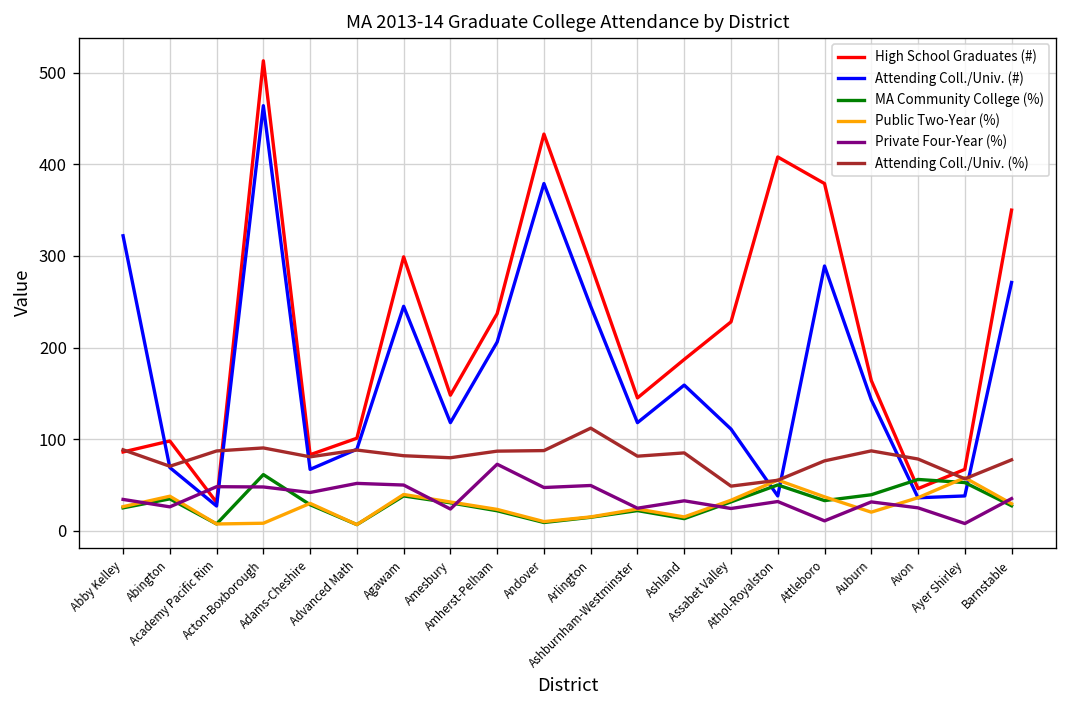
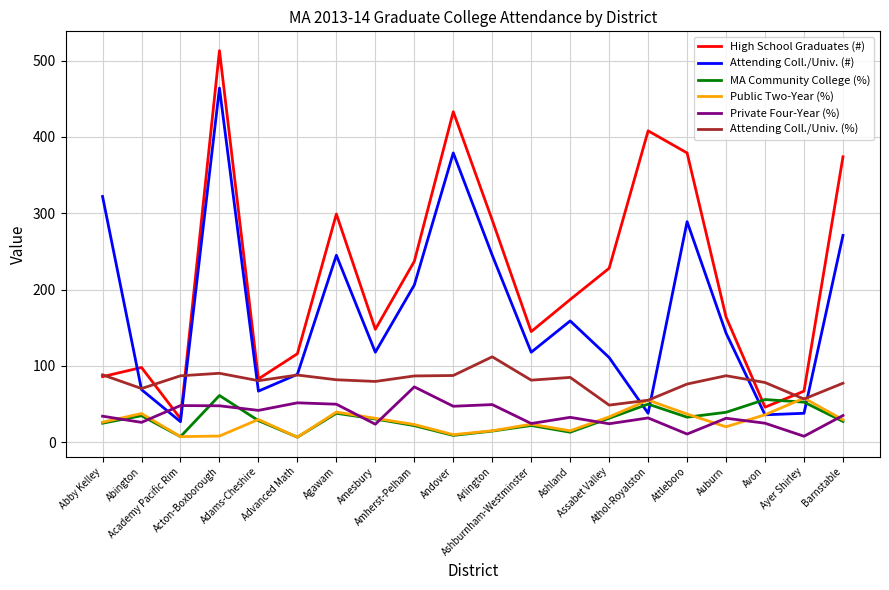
  {
    "High School Graduates (#)": {
      "Abington": 100,
      "Academy Pacific Rim": 30,
      "Acton-Boxborough": 510,
-     "Advanced Math": 100,
+     "Advanced Math": 120,
      "Agawam": 300,
      "Amesbury": 150,
      "Amherst-Pelham": 240,
      "Andover": 430,
      "Arlington": 290,
      "Ashburnham-Westminster": 150,
      "Ashland": 190,
      "Assabet Valley": 230,
      "Athol-Royalston": 410,
      "Attleboro": 380,
      "Auburn": 160,
      "Avon": 50,
      "Ayer Shirley": 70,
-     "Barnstable": 350
+     "Barnstable": 370
    },
    "Attending Coll./Univ. (#)": {
      "Abby Kelley": 320,
      "Academy Pacific Rim": 30,
      "Acton-Boxborough": 460,
      "Adams-Cheshire": 70,
      "Agawam": 250,
      "Amesbury": 120,
      "Amherst-Pelham": 210,
      "Andover": 380,
      "Arlington": 250,
      "Ashburnham-Westminster": 120,
      "Ashland": 160,
      "Assabet Valley": 110,
      "Athol-Royalston": 40,
      "Attleboro": 290,
      "Auburn": 140,
      "Ayer Shirley": 40,
      "Barnstable": 270
    },
    "MA Community College (%)": {
      "Acton-Boxborough": 60,
      "Athol-Royalston": 50,
      "Attleboro": 30,
      "Auburn": 40,
      "Avon": 60,
      "Ayer Shirley": 50
    },
    "Public Two-Year (%)": {
      "Acton-Boxborough": 10,
      "Attleboro": 40,
      "Auburn": 20
    },
    "Private Four-Year (%)": {
      "Abby Kelley": 30,
      "Abington": 30,
      "Academy Pacific Rim": 50,
      "Acton-Boxborough": 50,
      "Adams-Cheshire": 40,
      "Advanced Math": 50,
      "Agawam": 50,
      "Amesbury": 20,
      "Amherst-Pelham": 70,
      "Andover": 50,
      "Arlington": 50,
      "Ashland": 30,
      "Assabet Valley": 20,
      "Athol-Royalston": 30,
      "Attleboro": 10,
      "Auburn": 30,
      "Avon": 30,
      "Ayer Shirley": 10,
      "Barnstable": 40
    },
    "Attending Coll./Univ. (%)": {
      "Academy Pacific Rim": 90,
      "Acton-Boxborough": 90,
      "Agawam": 80,
      "Amesbury": 80,
      "Amherst-Pelham": 90,
      "Andover": 90,
      "Arlington": 110,
      "Ashburnham-Westminster": 80,
      "Ashland": 90,
      "Assabet Valley": 50,
      "Attleboro": 80,
      "Auburn": 90,
      "Avon": 80,
      "Barnstable": 80
    }
  }
